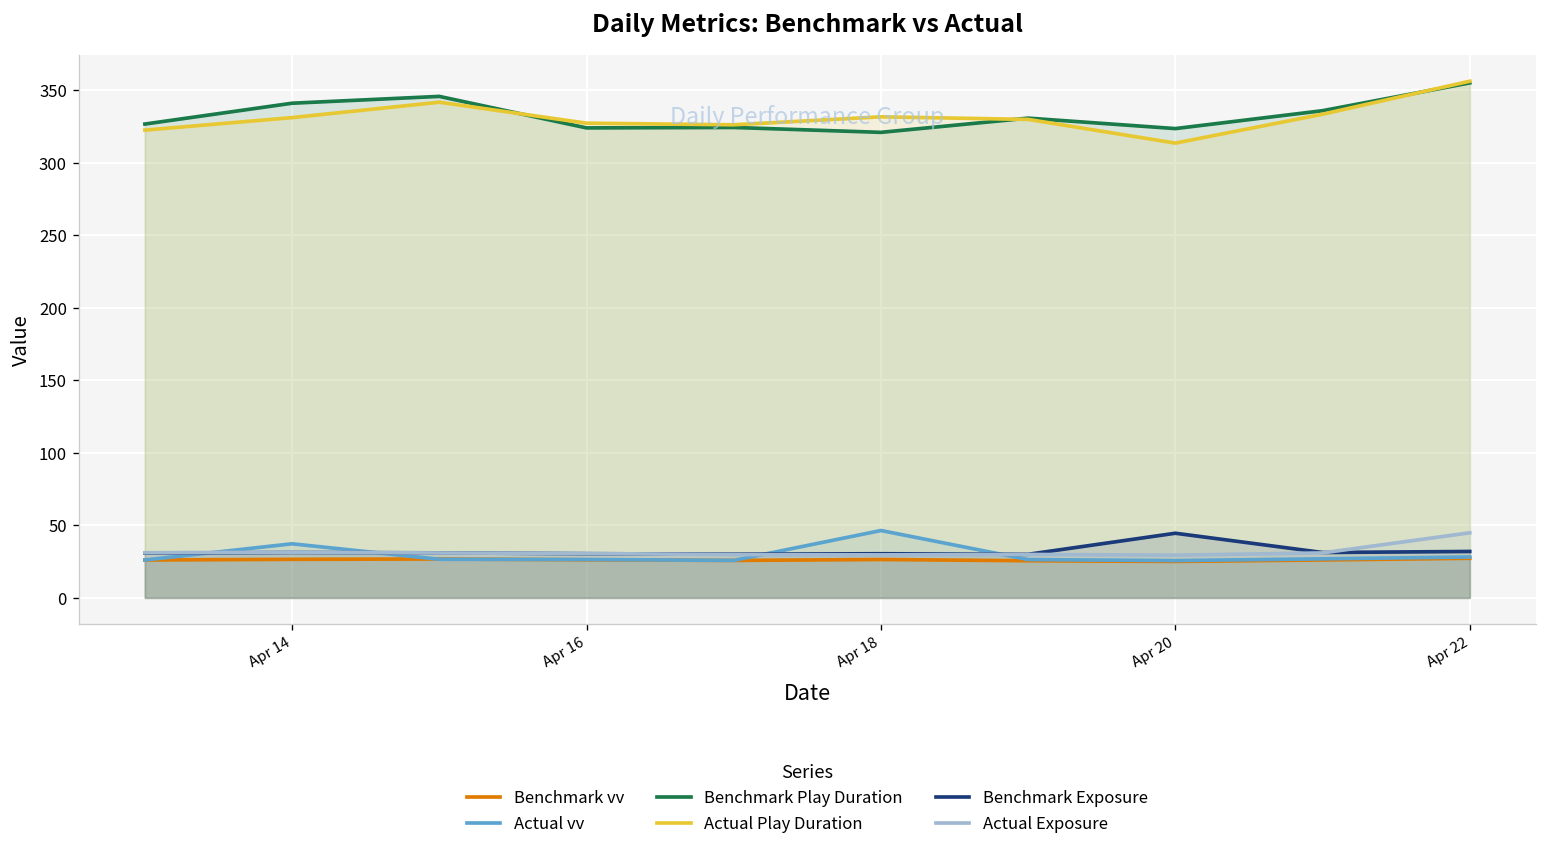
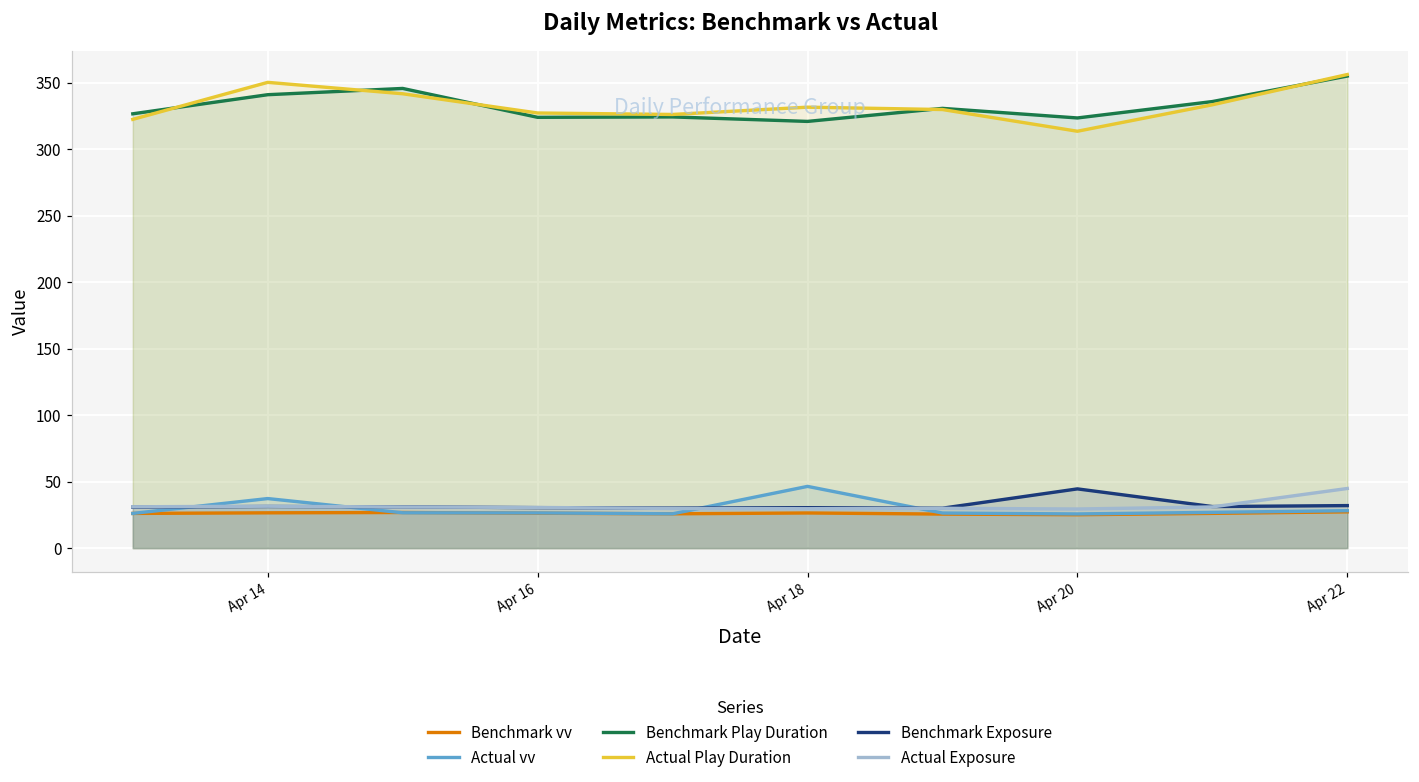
  {
    "Benchmark vv": {
      "Apr 14": 27,
      "Apr 18": 26
    },
    "Actual vv": {
      "Apr 14": 37,
      "Apr 18": 46
    },
    "Benchmark Play Duration": {
      "Apr 14": 341,
      "Apr 16": 324,
      "Apr 18": 321,
      "Apr 20": 323
    },
    "Actual Play Duration": {
-     "Apr 14": 331,
+     "Apr 14": 350,
      "Apr 16": 327,
      "Apr 18": 332,
      "Apr 20": 313
    },
    "Benchmark Exposure": {
      "Apr 20": 45,
      "Apr 22": 32
    },
    "Actual Exposure": {
      "Apr 20": 29,
      "Apr 22": 45
    }
  }
